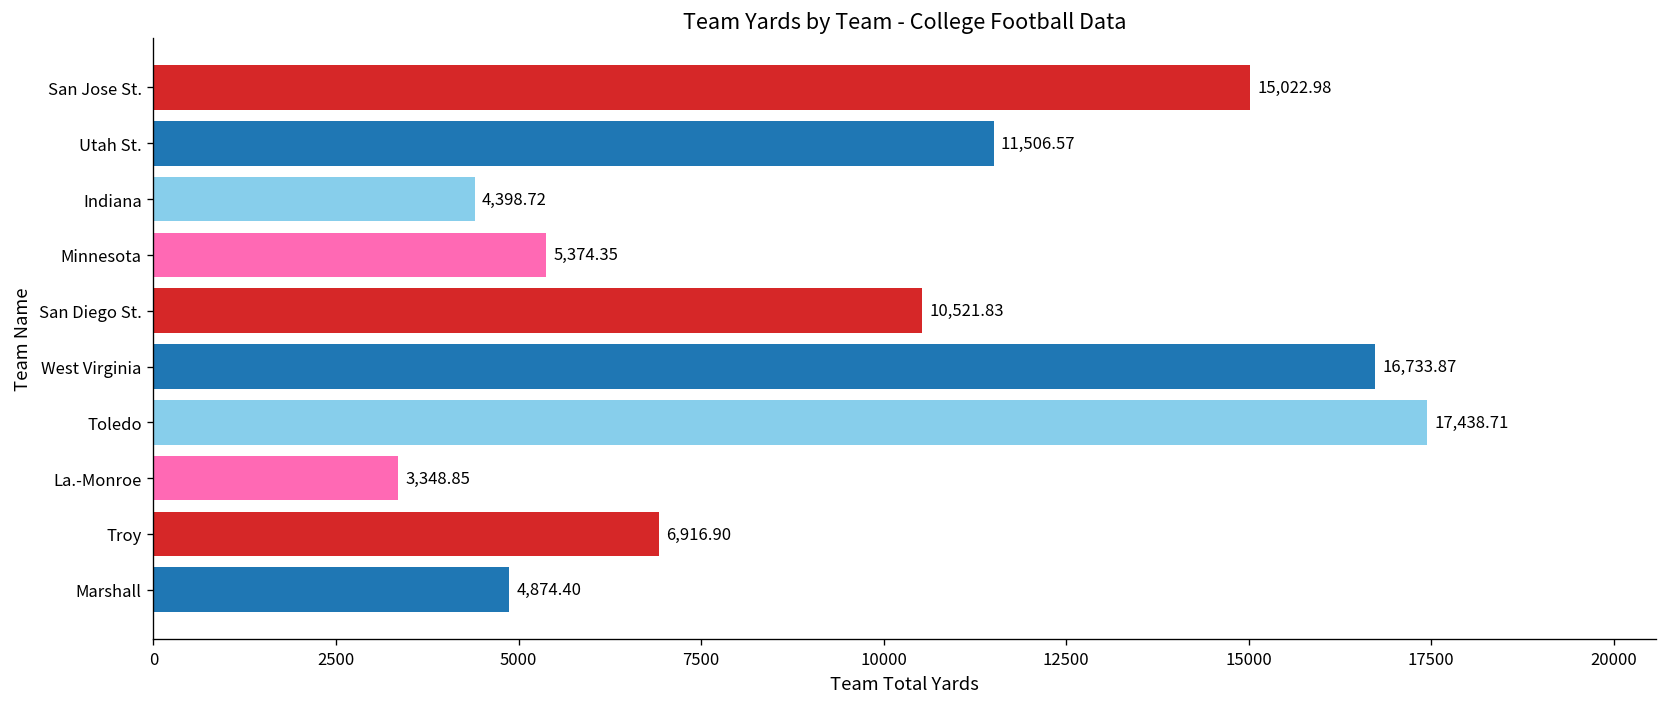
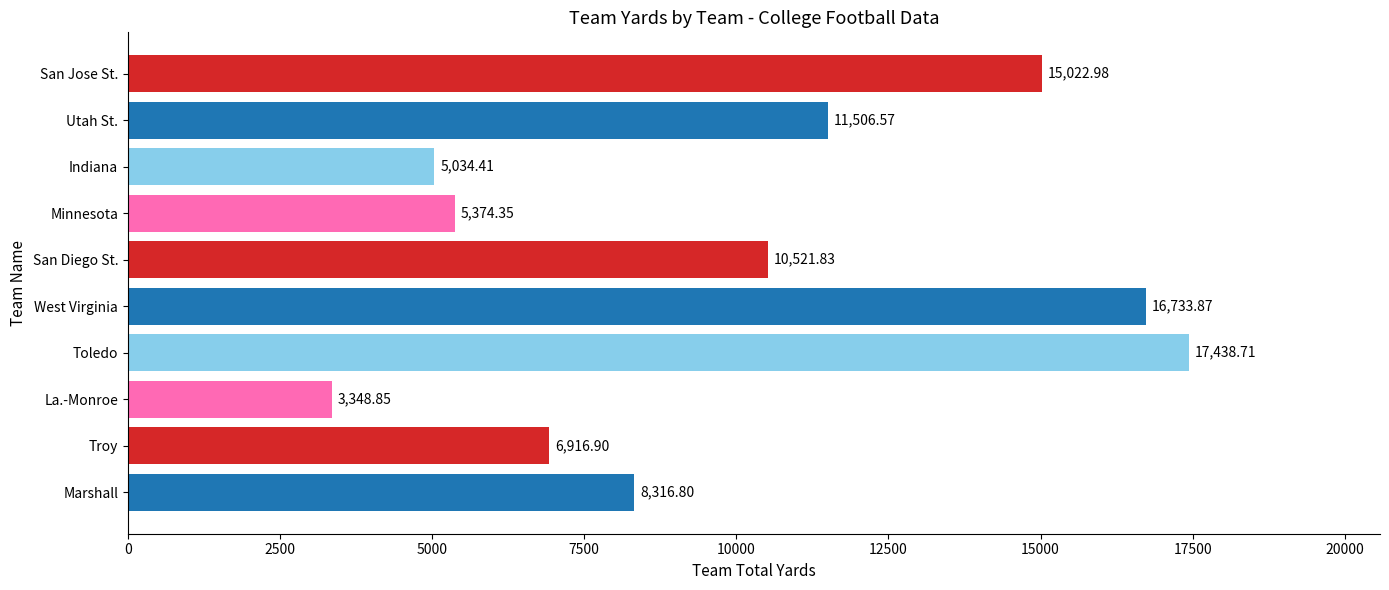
  {
    "San Jose St.": "15,022.98",
    "Utah St.": "11,506.57",
-   "Indiana": "4,398.72",
+   "Indiana": "5,034.41",
    "Minnesota": "5,374.35",
    "San Diego St.": "10,521.83",
    "West Virginia": "16,733.87",
    "Toledo": "17,438.71",
    "La.-Monroe": "3,348.85",
    "Troy": "6,916.90",
-   "Marshall": "4,874.40"
+   "Marshall": "8,316.80"
  }
